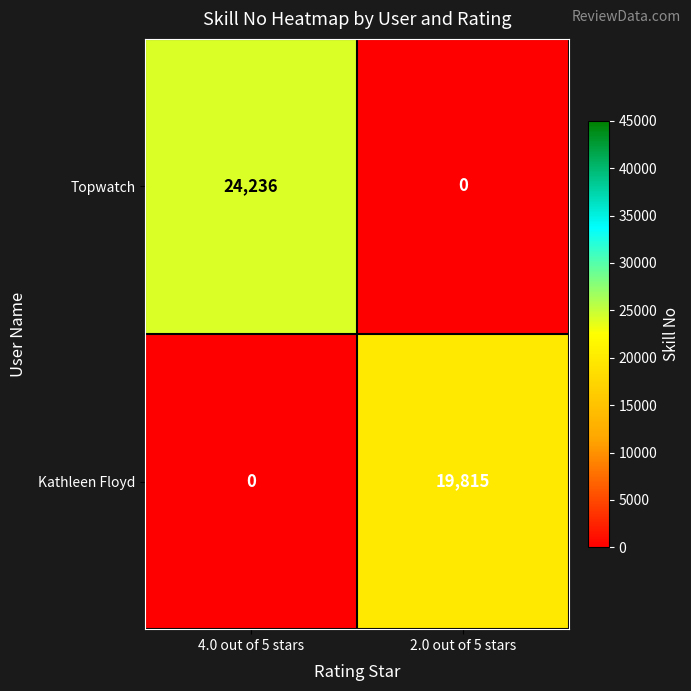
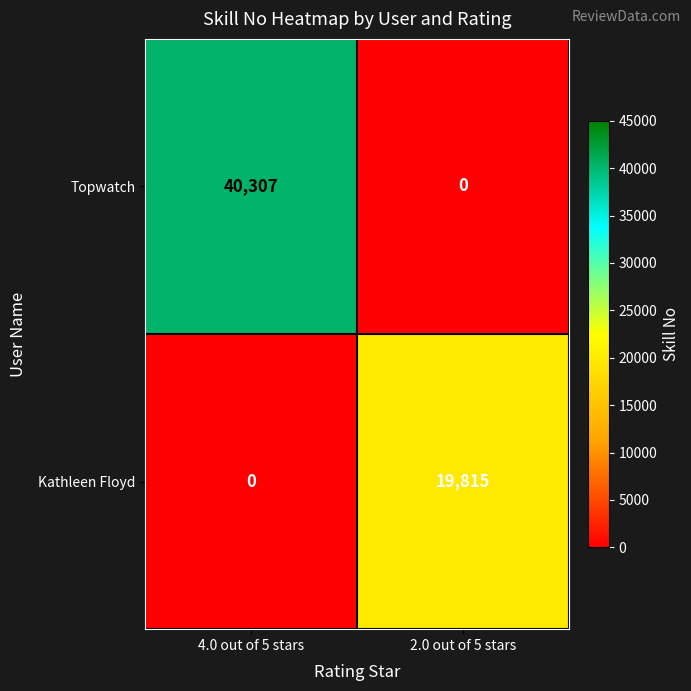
  {
    "Topwatch": {
-     "4.0 out of 5 stars": "24,236",
+     "4.0 out of 5 stars": "40,307",
      "2.0 out of 5 stars": "0"
    },
    "Kathleen Floyd": {
      "4.0 out of 5 stars": "0",
      "2.0 out of 5 stars": "19,815"
    }
  }
